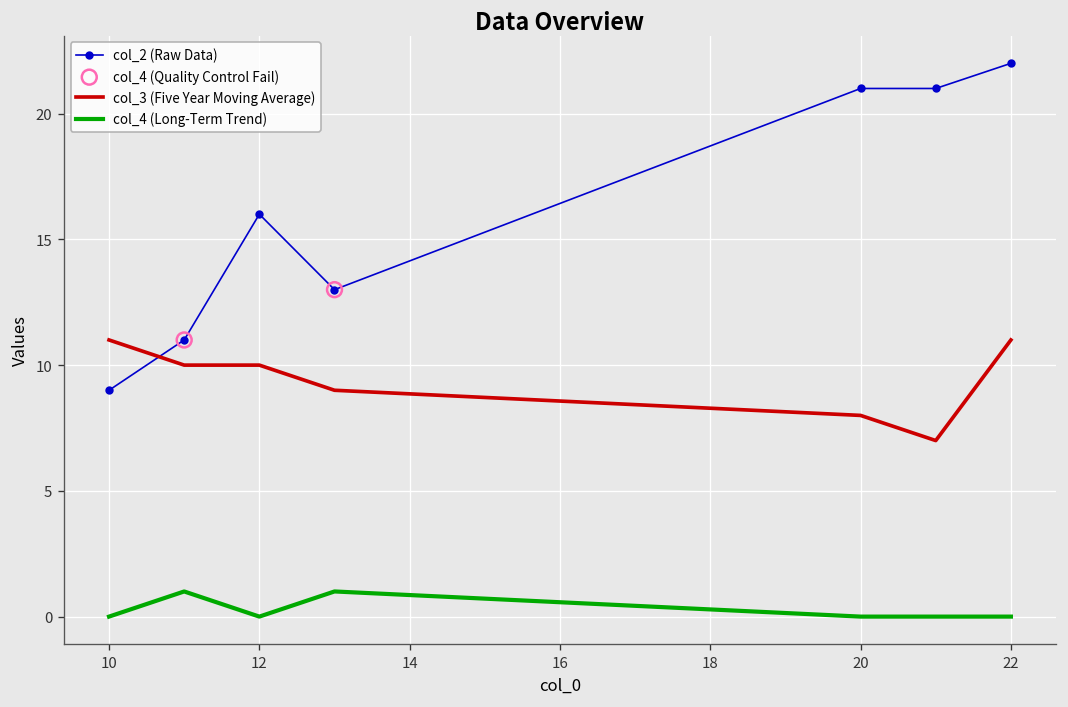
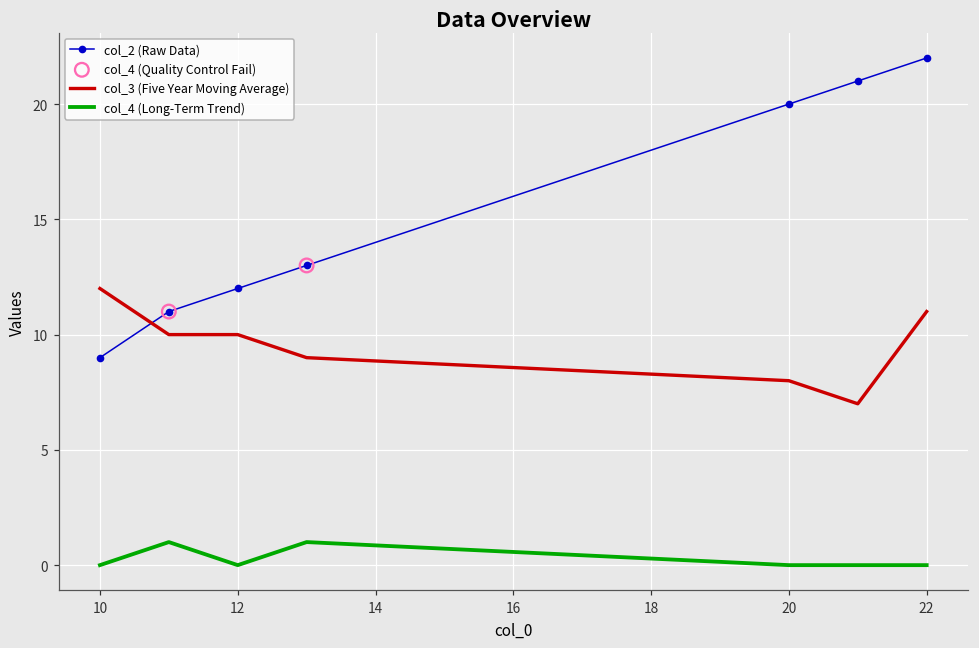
  {
    "col_2 (Raw Data)": {
      "10": 9,
-     "12": 16,
-     "20": 21,
+     "12": 12,
+     "20": 20,
      "22": 22
    },
    "col_3 (Five Year Moving Average)": {
-     "10": 11,
+     "10": 12,
      "12": 10,
      "20": 8,
      "22": 11
    },
    "col_4 (Long-Term Trend)": {
      "10": 0,
      "12": 0,
      "20": 0,
      "22": 0
    }
  }
